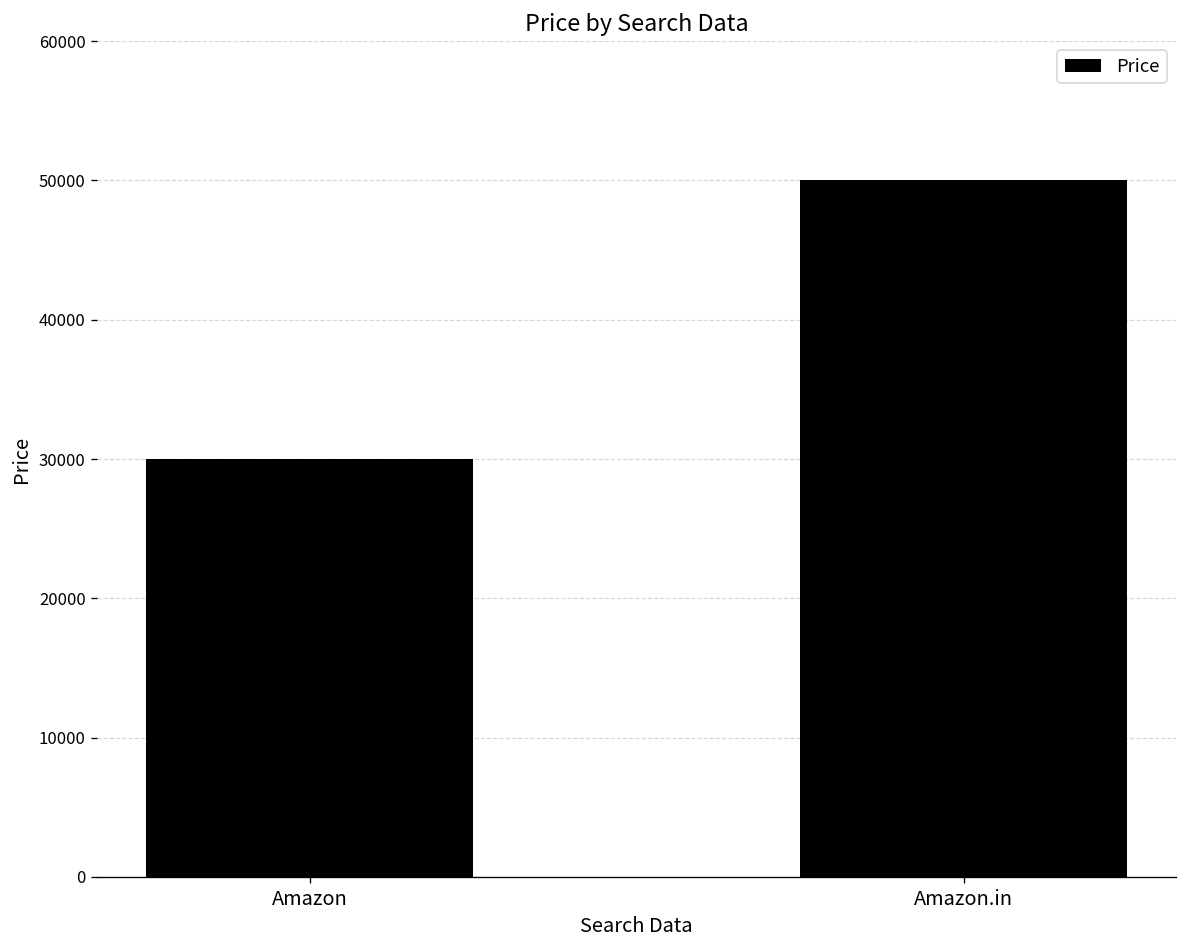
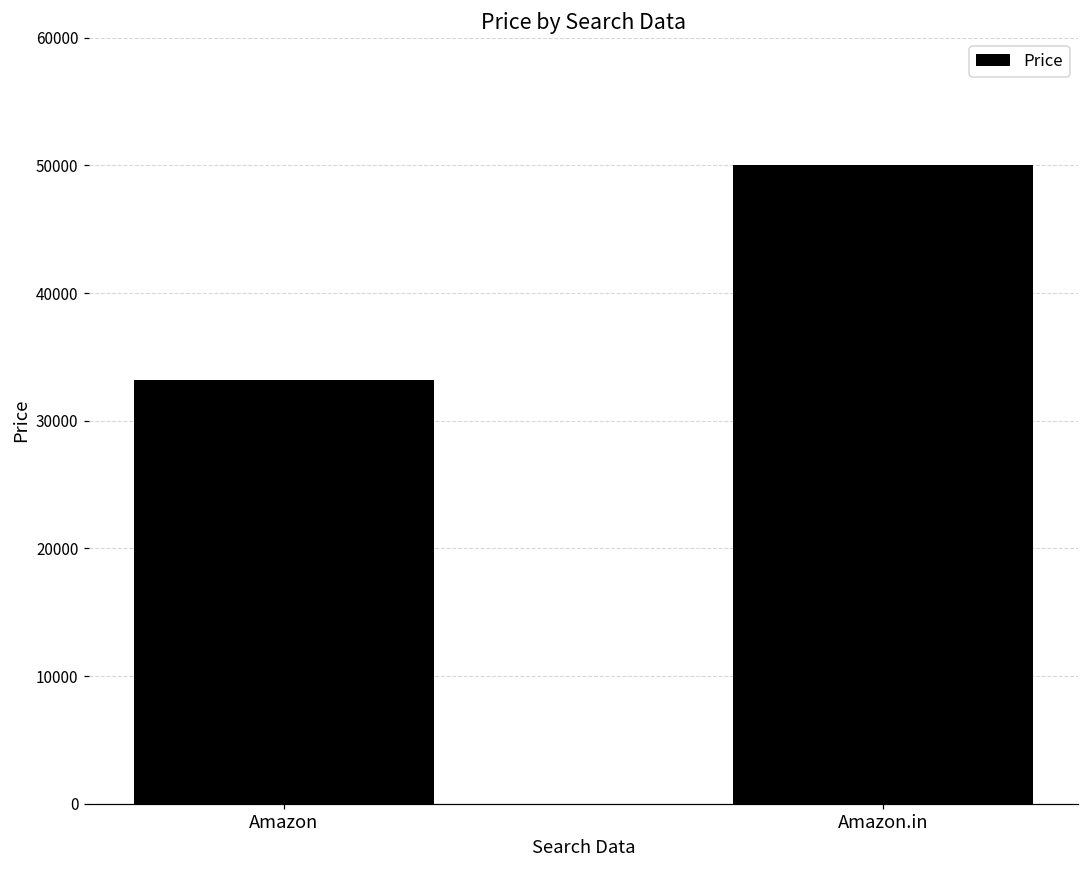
  {
-   "Amazon": 30000,
+   "Amazon": 33200,
    "Amazon.in": 50000
  }
